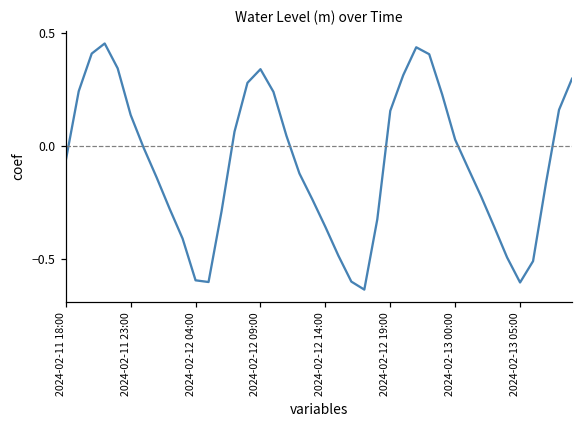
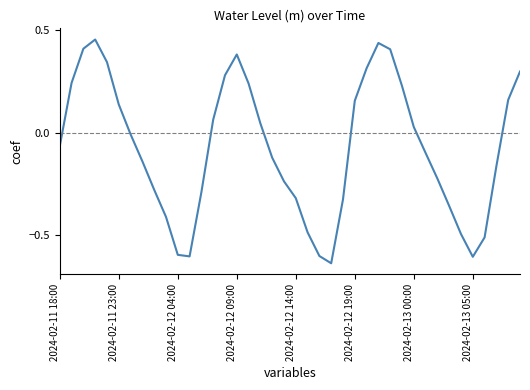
  {
    "2024-02-11 18:00": -0.07,
    "2024-02-11 23:00": 0.14,
    "2024-02-12 04:00": -0.60,
-   "2024-02-12 09:00": 0.34,
-   "2024-02-12 14:00": -0.36,
+   "2024-02-12 09:00": 0.38,
+   "2024-02-12 14:00": -0.32,
    "2024-02-12 19:00": 0.16,
    "2024-02-13 00:00": 0.03,
    "2024-02-13 05:00": -0.61
  }
